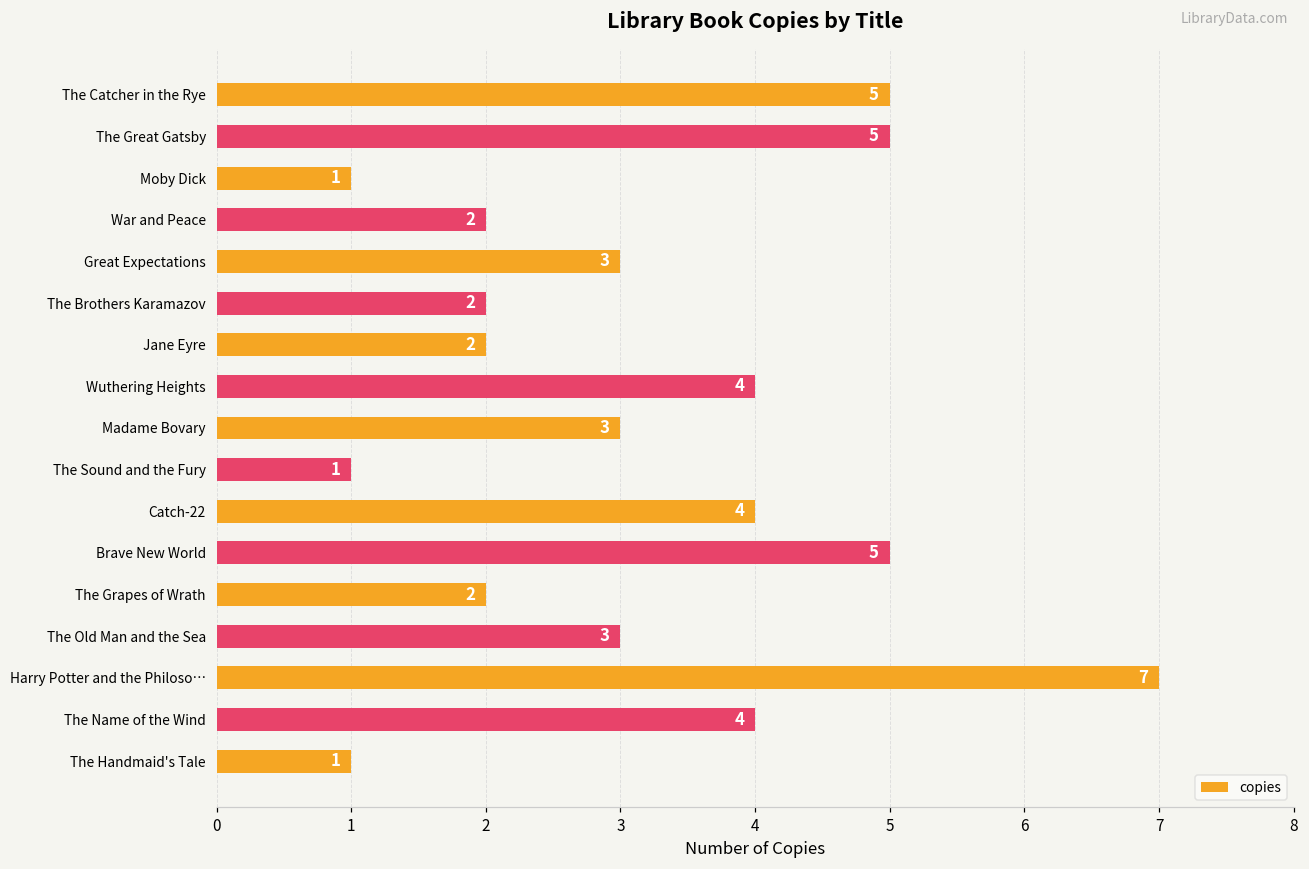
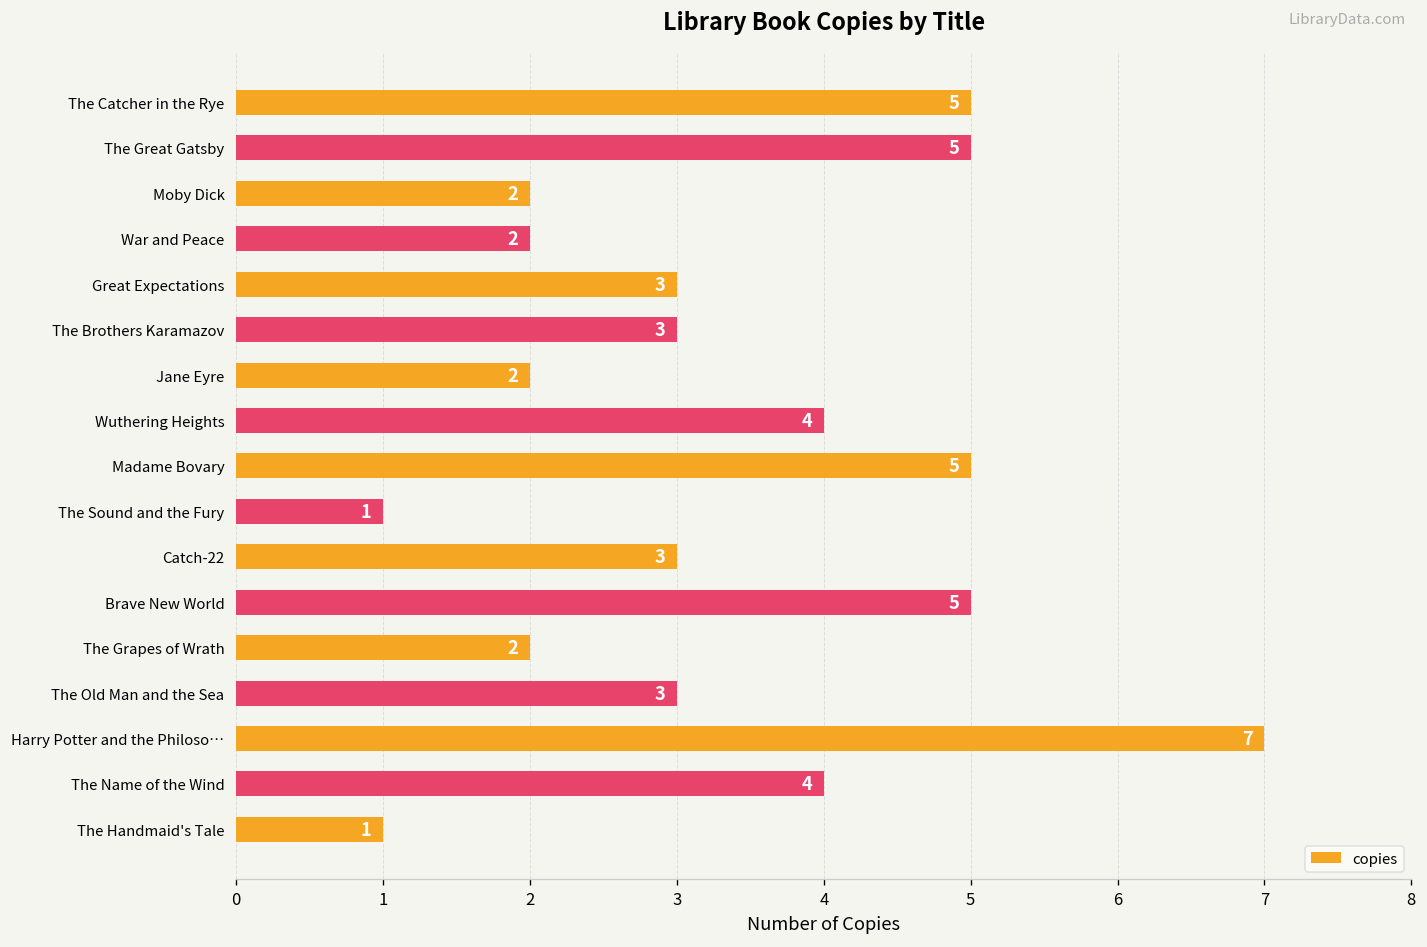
  {
    "The Catcher in the Rye": 5,
    "The Great Gatsby": 5,
-   "Moby Dick": 1,
+   "Moby Dick": 2,
    "War and Peace": 2,
    "Great Expectations": 3,
-   "The Brothers Karamazov": 2,
+   "The Brothers Karamazov": 3,
    "Jane Eyre": 2,
    "Wuthering Heights": 4,
-   "Madame Bovary": 3,
+   "Madame Bovary": 5,
    "The Sound and the Fury": 1,
-   "Catch-22": 4,
+   "Catch-22": 3,
    "Brave New World": 5,
    "The Grapes of Wrath": 2,
    "The Old Man and the Sea": 3,
    "Harry Potter and the Philoso…": 7,
    "The Name of the Wind": 4,
    "The Handmaid's Tale": 1
  }
